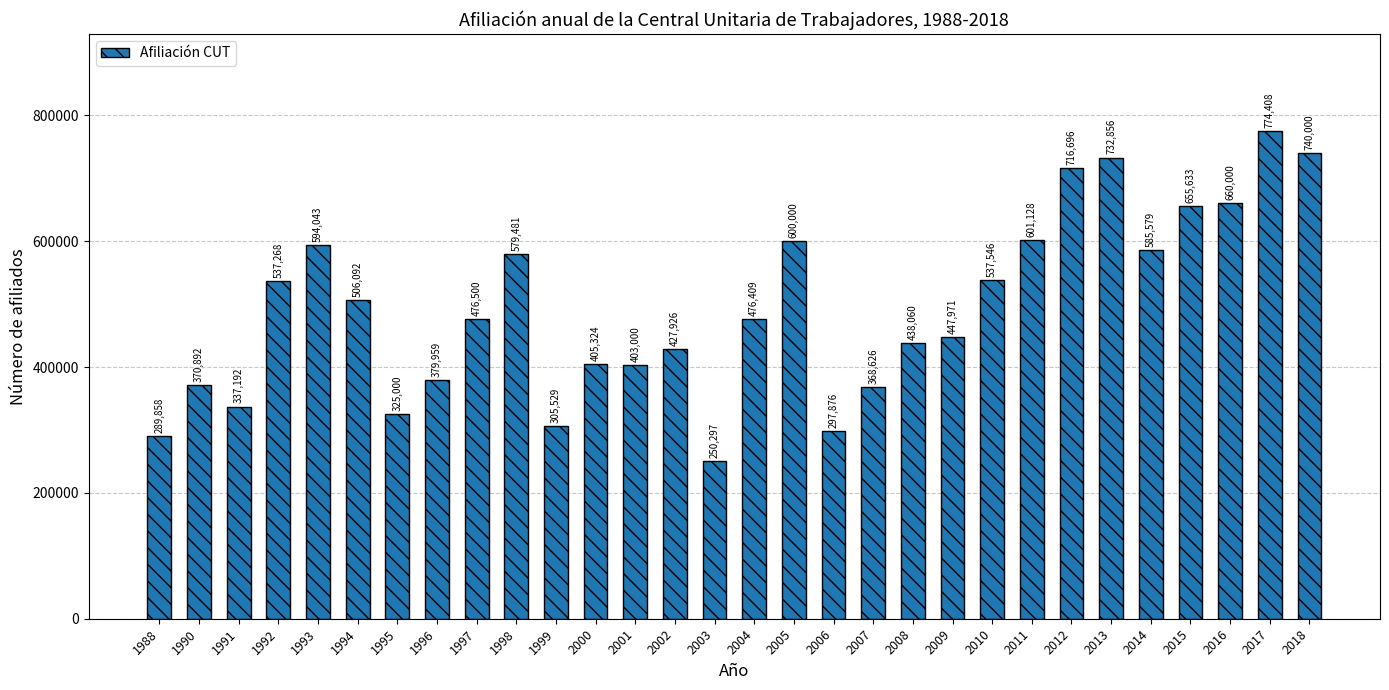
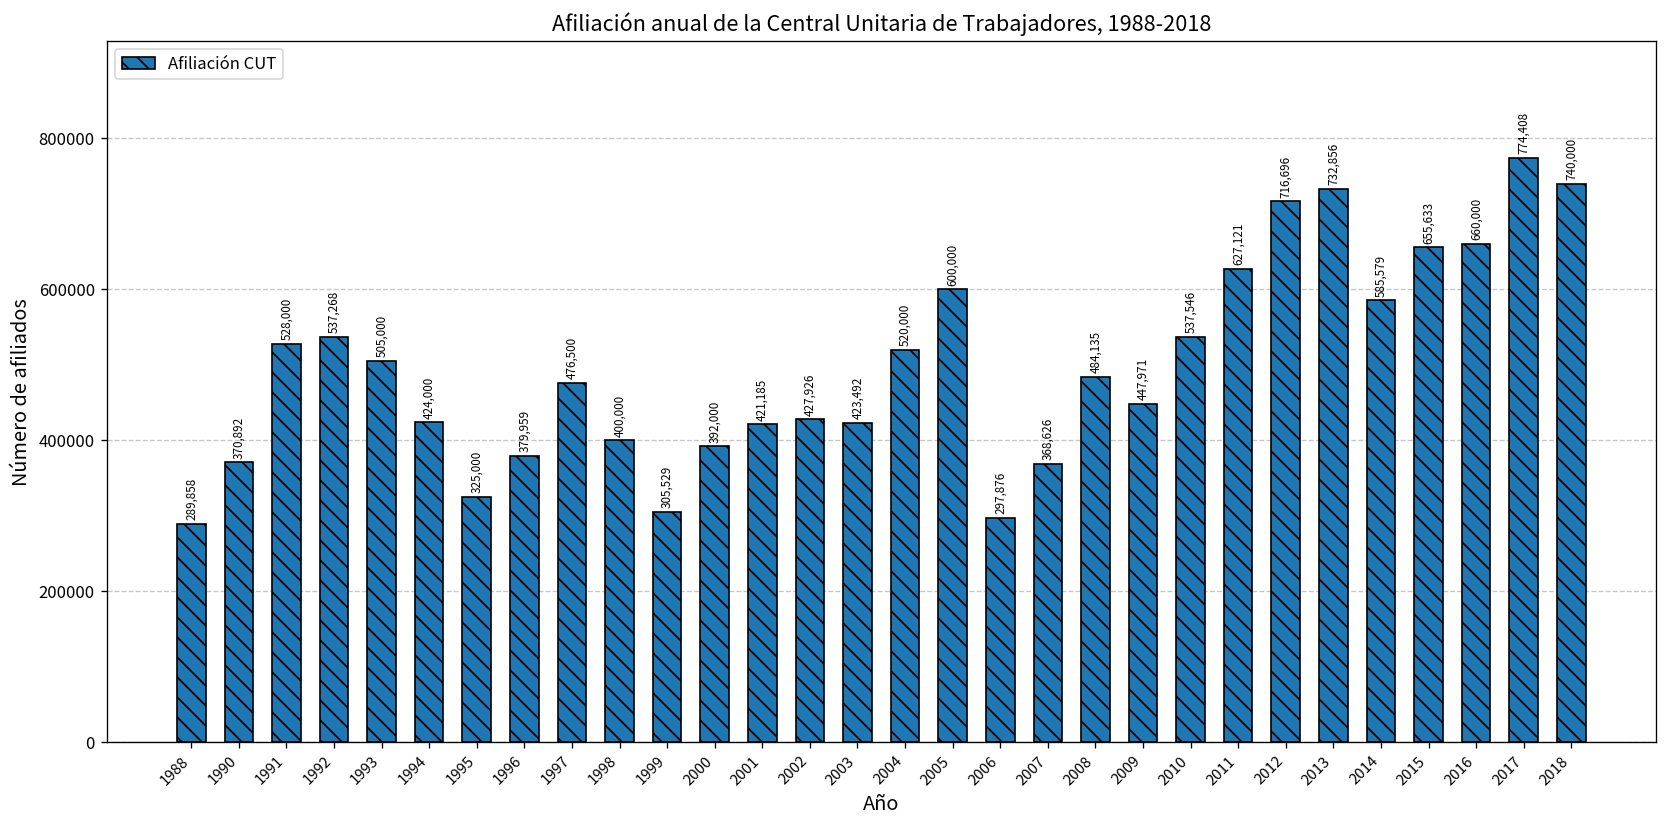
  {
    "1988": "289,858",
    "1990": "370,892",
-   "1991": "337,192",
+   "1991": "528,000",
    "1992": "537,268",
-   "1993": "594,043",
-   "1994": "506,092",
+   "1993": "505,000",
+   "1994": "424,000",
    "1995": "325,000",
    "1996": "379,959",
    "1997": "476,500",
-   "1998": "579,481",
+   "1998": "400,000",
    "1999": "305,529",
-   "2000": "405,324",
-   "2001": "403,000",
+   "2000": "392,000",
+   "2001": "421,185",
    "2002": "427,926",
-   "2003": "250,297",
-   "2004": "476,409",
+   "2003": "423,492",
+   "2004": "520,000",
    "2005": "600,000",
    "2006": "297,876",
    "2007": "368,626",
-   "2008": "438,060",
+   "2008": "484,135",
    "2009": "447,971",
    "2010": "537,546",
-   "2011": "601,128",
+   "2011": "627,121",
    "2012": "716,696",
    "2013": "732,856",
    "2014": "585,579",
    "2015": "655,633",
    "2016": "660,000",
    "2017": "774,408",
    "2018": "740,000"
  }
